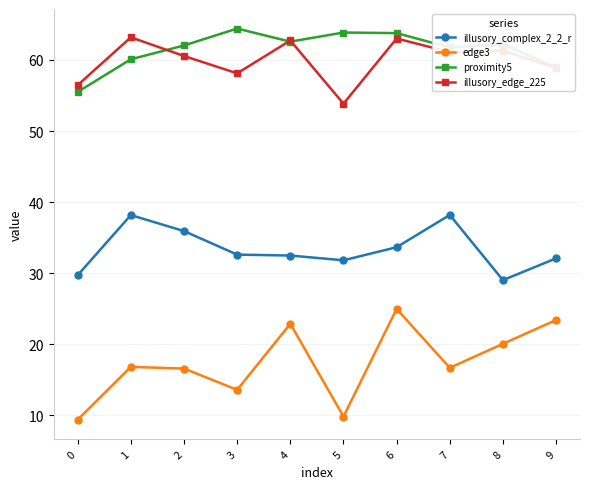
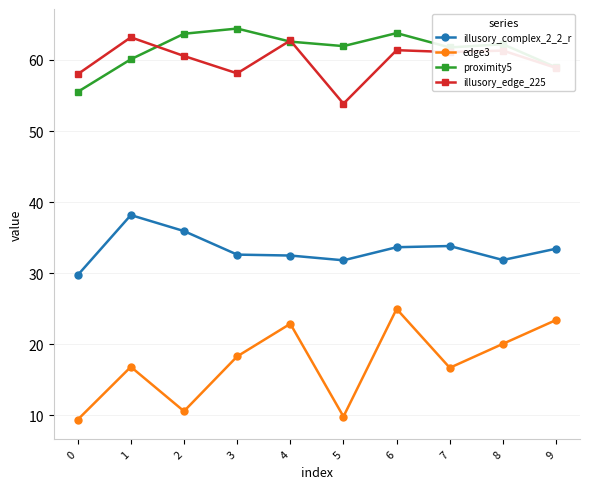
  {
    "illusory_complex_2_2_r": {
      "0": 30,
      "1": 38,
      "2": 36,
      "3": 33,
      "4": 32,
      "5": 32,
      "6": 34,
-     "7": 38,
-     "8": 29,
-     "9": 32
+     "7": 34,
+     "8": 32,
+     "9": 33
    },
    "edge3": {
      "0": 9,
      "1": 17,
-     "2": 17,
-     "3": 14,
+     "2": 11,
+     "3": 18,
      "4": 23,
      "5": 10,
      "6": 25,
      "7": 17,
      "8": 20,
      "9": 23
    },
    "proximity5": {
      "0": 56,
      "1": 60,
-     "2": 62,
+     "2": 64,
      "3": 64,
-     "5": 64,
+     "5": 62,
      "6": 64
    },
    "illusory_edge_225": {
-     "0": 56,
+     "0": 58,
      "1": 63,
      "2": 61,
      "3": 58,
      "5": 54,
-     "6": 63
+     "6": 61
    }
  }
